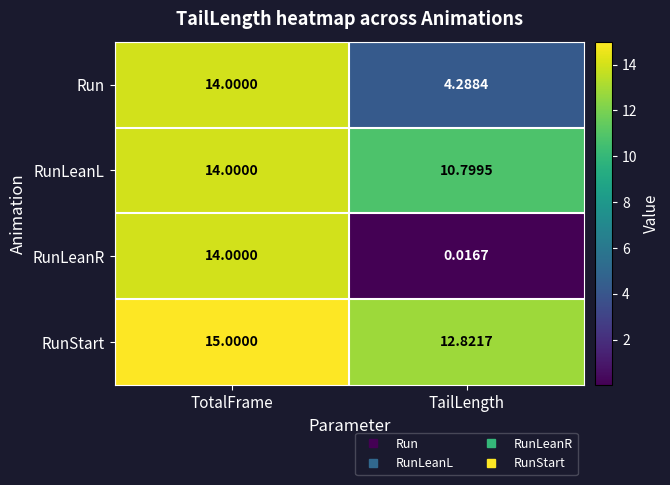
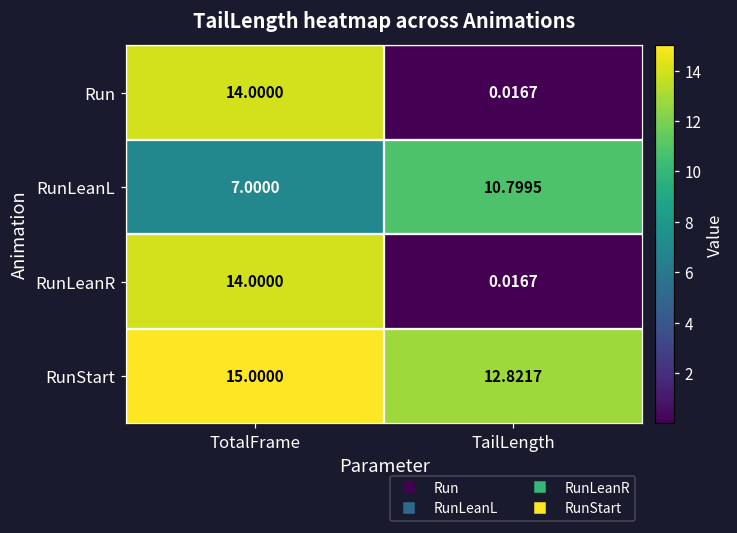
  {
    "Run": {
      "TotalFrame": 14.0000,
-     "TailLength": 4.2884
+     "TailLength": 0.0167
    },
    "RunLeanL": {
-     "TotalFrame": 14.0000,
+     "TotalFrame": 7.0000,
      "TailLength": 10.7995
    },
    "RunLeanR": {
      "TotalFrame": 14.0000,
      "TailLength": 0.0167
    },
    "RunStart": {
      "TotalFrame": 15.0000,
      "TailLength": 12.8217
    }
  }
